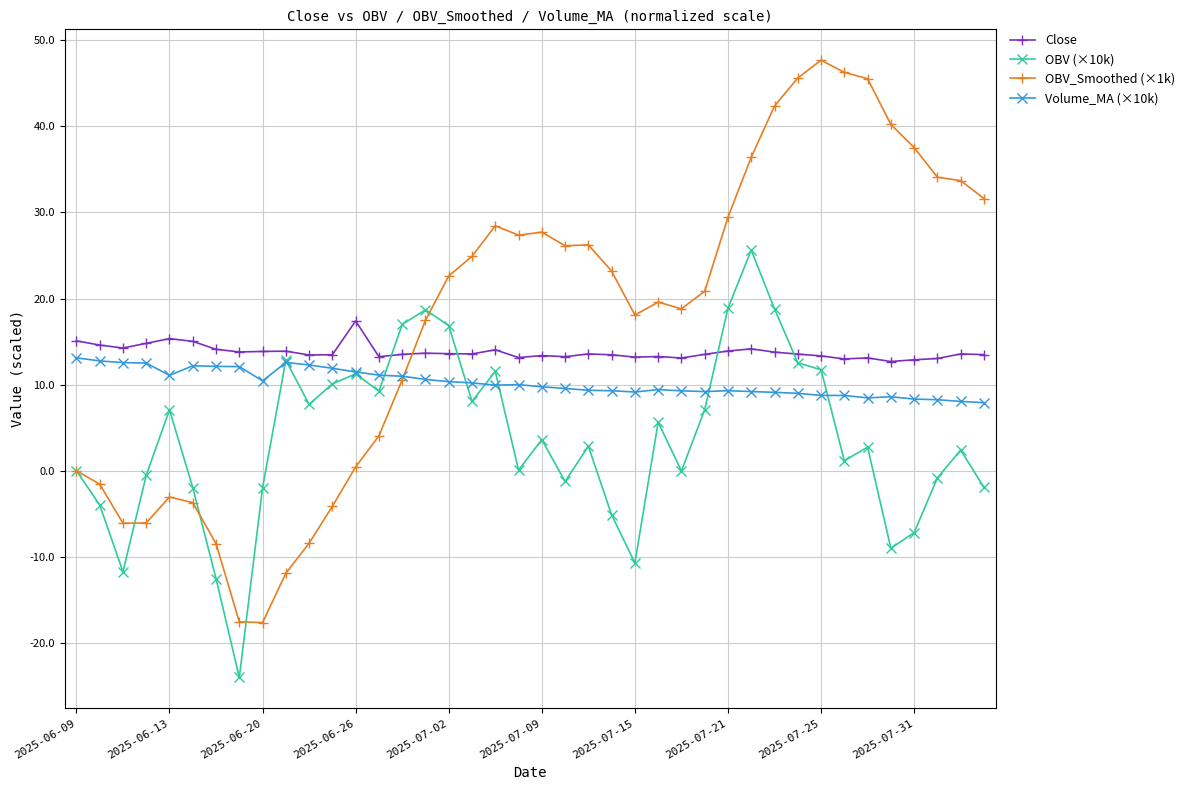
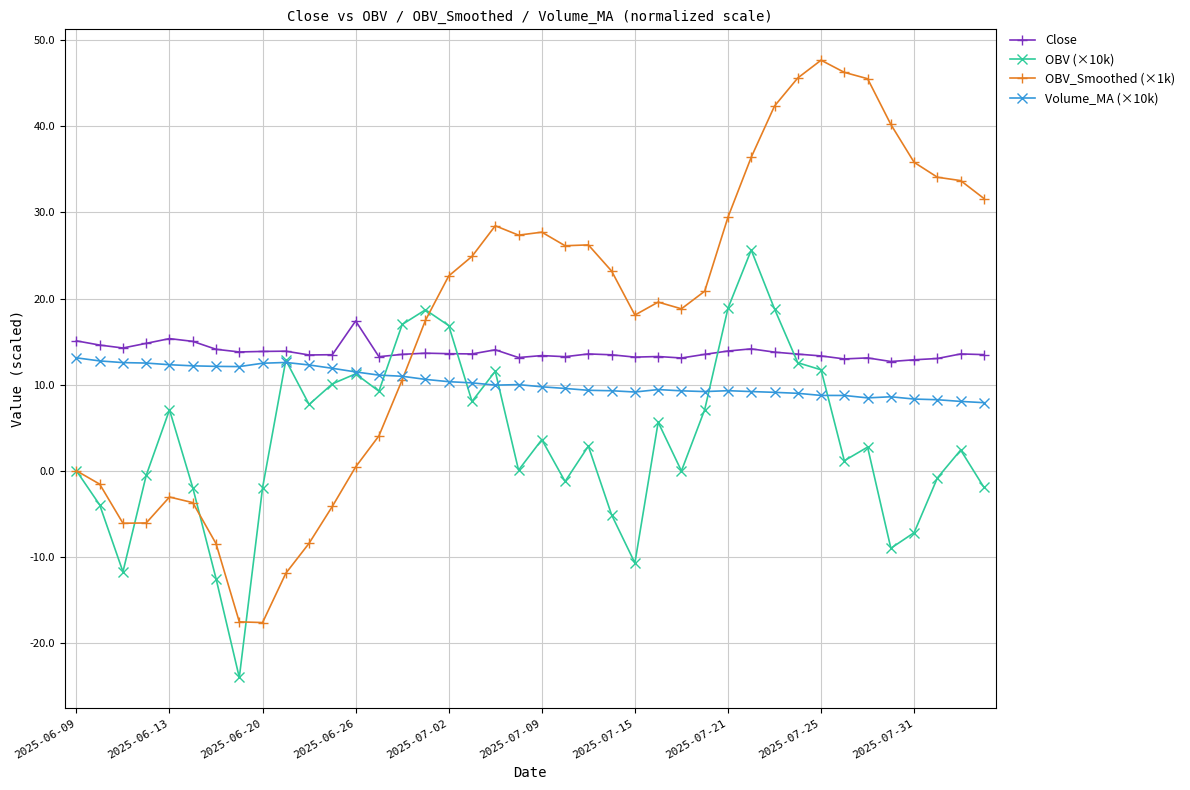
  {
    "Close": {
      "2025-06-09": 15,
      "2025-06-13": 15,
      "2025-06-20": 14,
      "2025-06-26": 17,
      "2025-07-02": 14,
      "2025-07-09": 13,
      "2025-07-15": 13,
      "2025-07-21": 14,
      "2025-07-25": 13,
      "2025-07-31": 13
    },
    "OBV (×10k)": {
      "2025-06-13": 7,
      "2025-06-20": -2,
      "2025-07-02": 17,
      "2025-07-09": 4,
      "2025-07-15": -11,
      "2025-07-21": 19,
      "2025-07-25": 12,
      "2025-07-31": -7
    },
    "OBV_Smoothed (×1k)": {
      "2025-06-13": -3,
      "2025-06-20": -18,
      "2025-06-26": 0,
      "2025-07-02": 23,
      "2025-07-09": 28,
      "2025-07-15": 18,
      "2025-07-21": 29,
      "2025-07-25": 48,
-     "2025-07-31": 38
+     "2025-07-31": 36
    },
    "Volume_MA (×10k)": {
      "2025-06-09": 13,
-     "2025-06-13": 11,
-     "2025-06-20": 10,
+     "2025-06-13": 12,
+     "2025-06-20": 12,
      "2025-07-02": 10,
      "2025-07-09": 10,
      "2025-07-15": 9,
      "2025-07-21": 9,
      "2025-07-25": 9,
      "2025-07-31": 8
    }
  }
